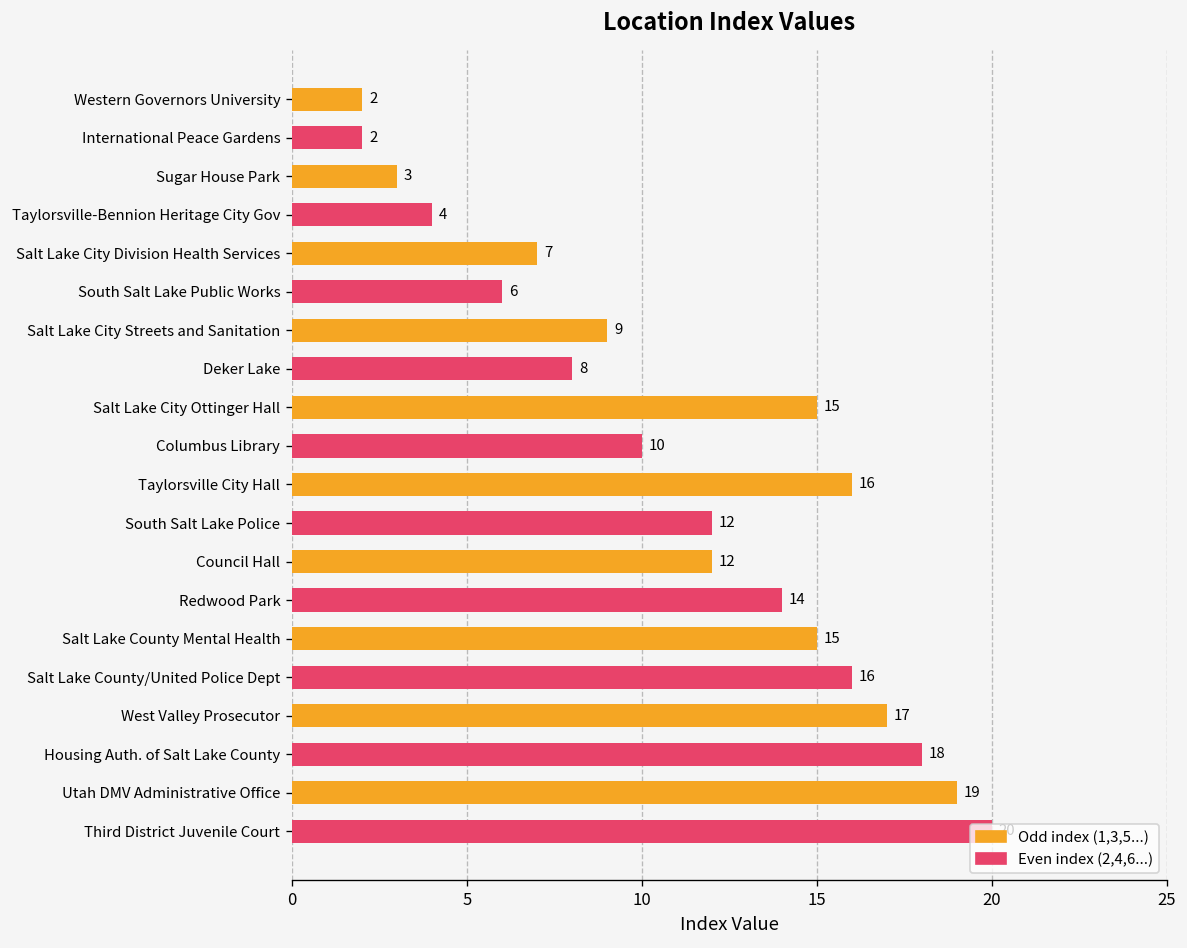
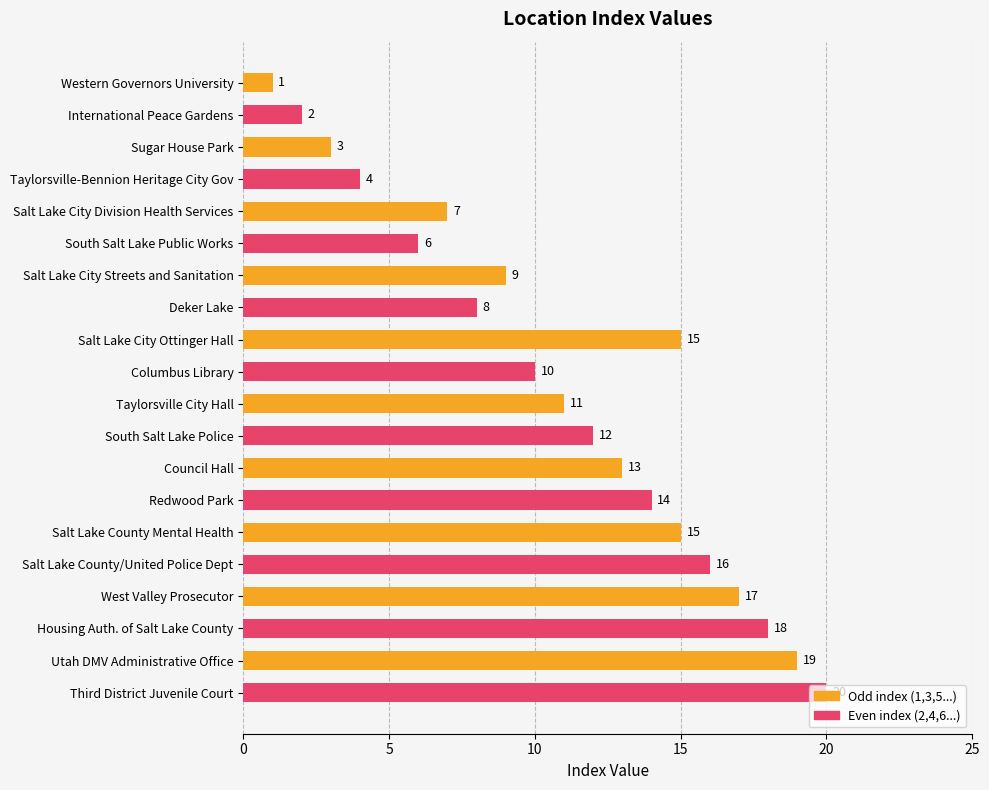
  {
-   "Western Governors University": 2,
+   "Western Governors University": 1,
    "International Peace Gardens": 2,
    "Sugar House Park": 3,
    "Taylorsville-Bennion Heritage City Gov": 4,
    "Salt Lake City Division Health Services": 7,
    "South Salt Lake Public Works": 6,
    "Salt Lake City Streets and Sanitation": 9,
    "Deker Lake": 8,
    "Salt Lake City Ottinger Hall": 15,
    "Columbus Library": 10,
-   "Taylorsville City Hall": 16,
+   "Taylorsville City Hall": 11,
    "South Salt Lake Police": 12,
-   "Council Hall": 12,
+   "Council Hall": 13,
    "Redwood Park": 14,
    "Salt Lake County Mental Health": 15,
    "Salt Lake County/United Police Dept": 16,
    "West Valley Prosecutor": 17,
    "Housing Auth. of Salt Lake County": 18,
    "Utah DMV Administrative Office": 19
  }
